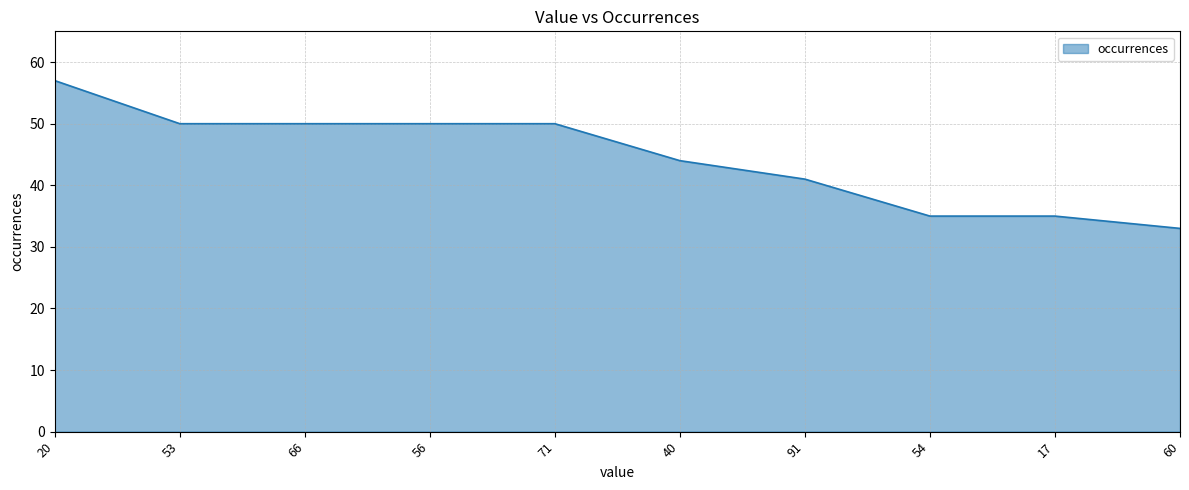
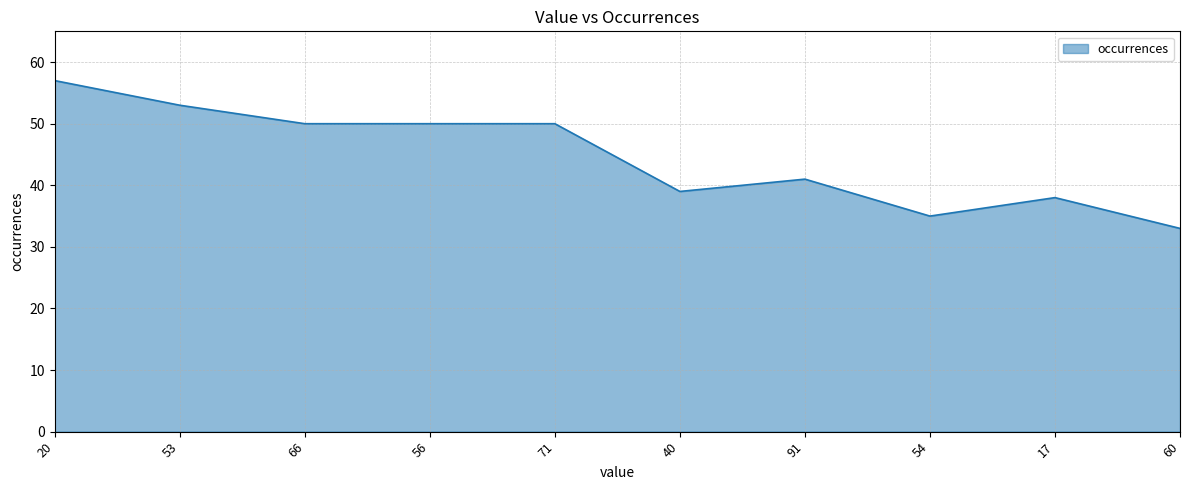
  {
    "20": 57,
-   "53": 50,
+   "53": 53,
    "66": 50,
    "56": 50,
    "71": 50,
-   "40": 44,
+   "40": 39,
    "91": 41,
    "54": 35,
-   "17": 35,
+   "17": 38,
    "60": 33
  }
